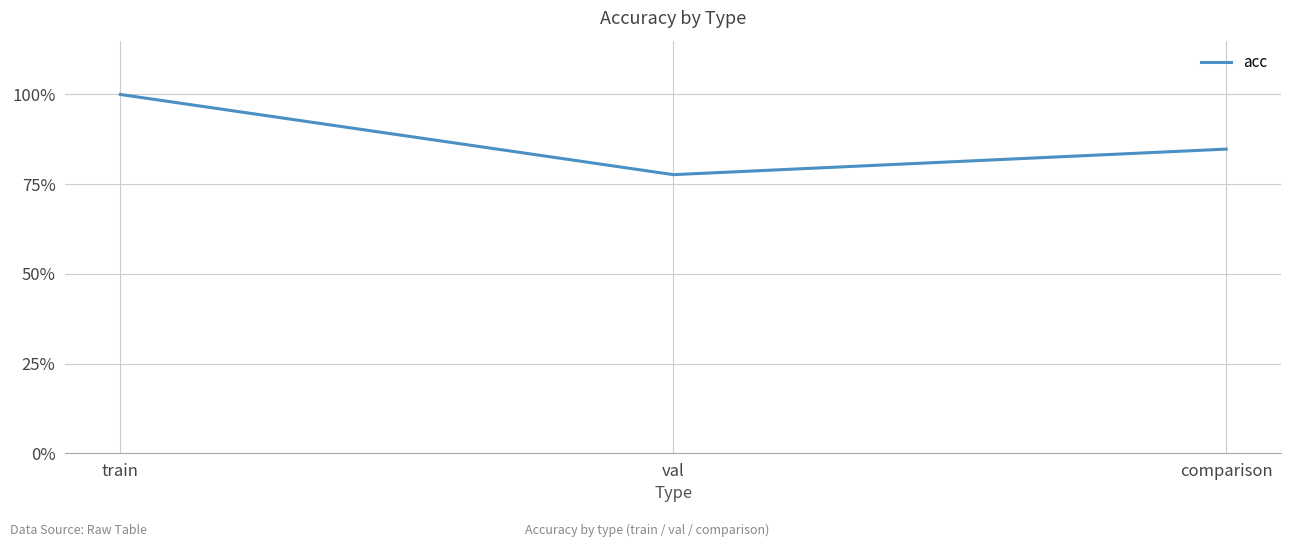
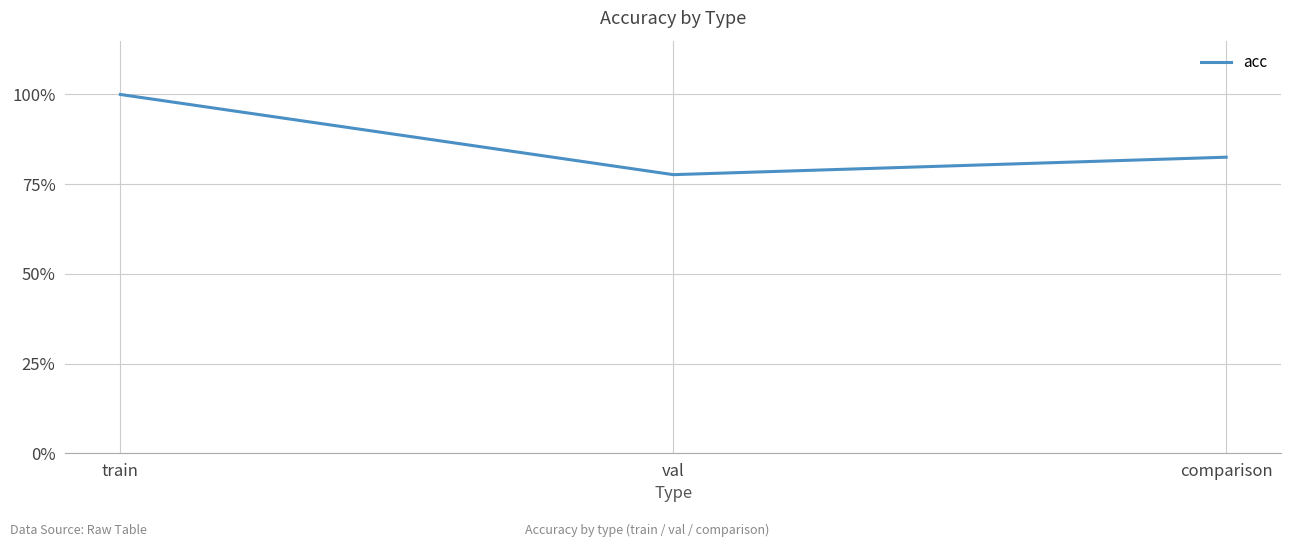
  {
    "train": "100%",
    "val": "78%",
-   "comparison": "85%"
+   "comparison": "83%"
  }
